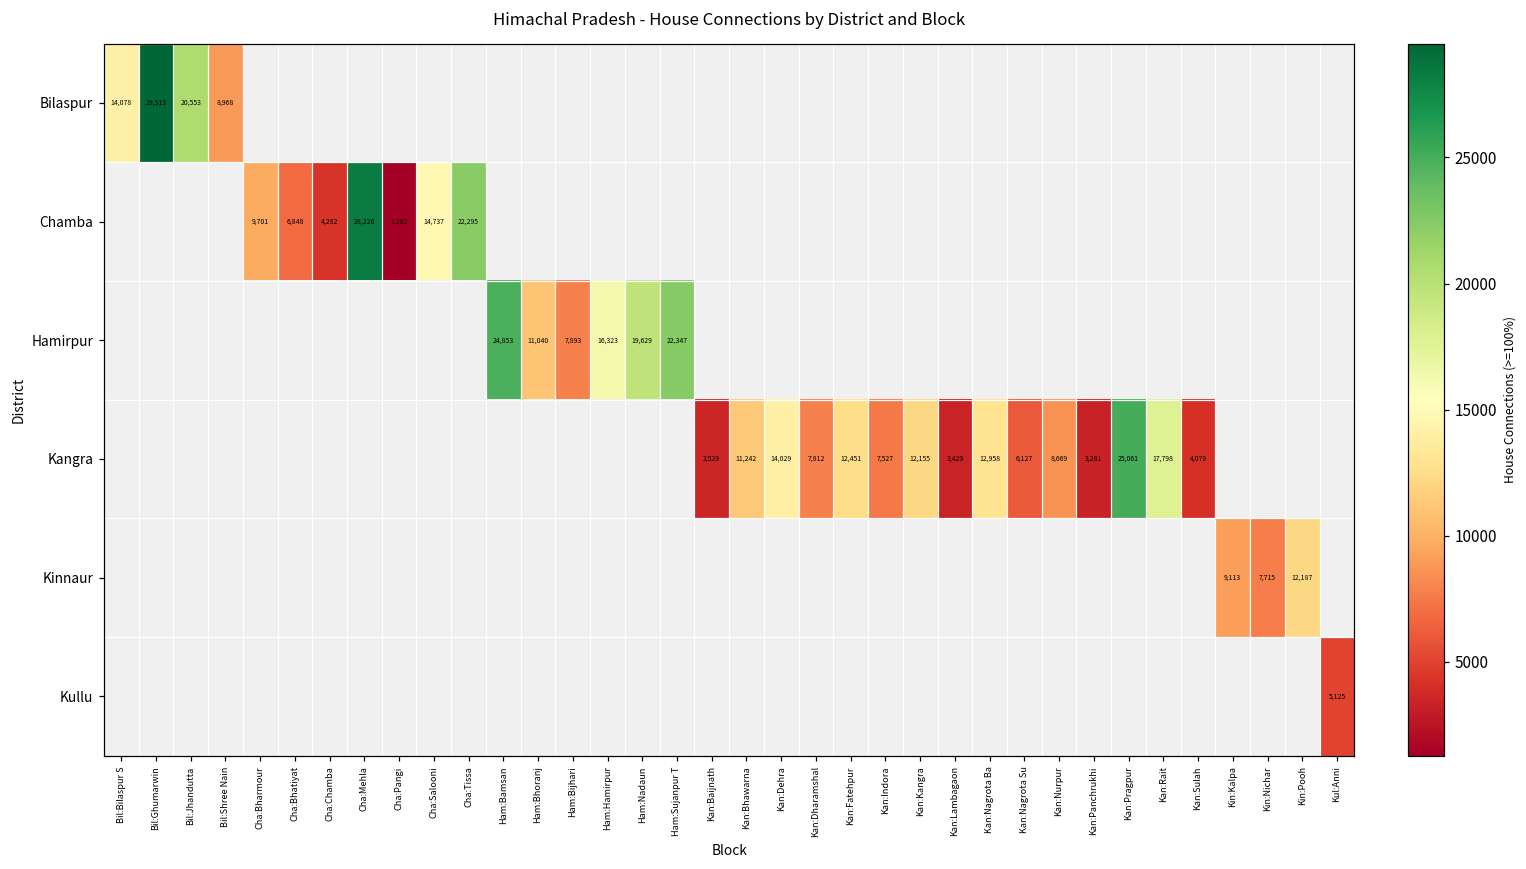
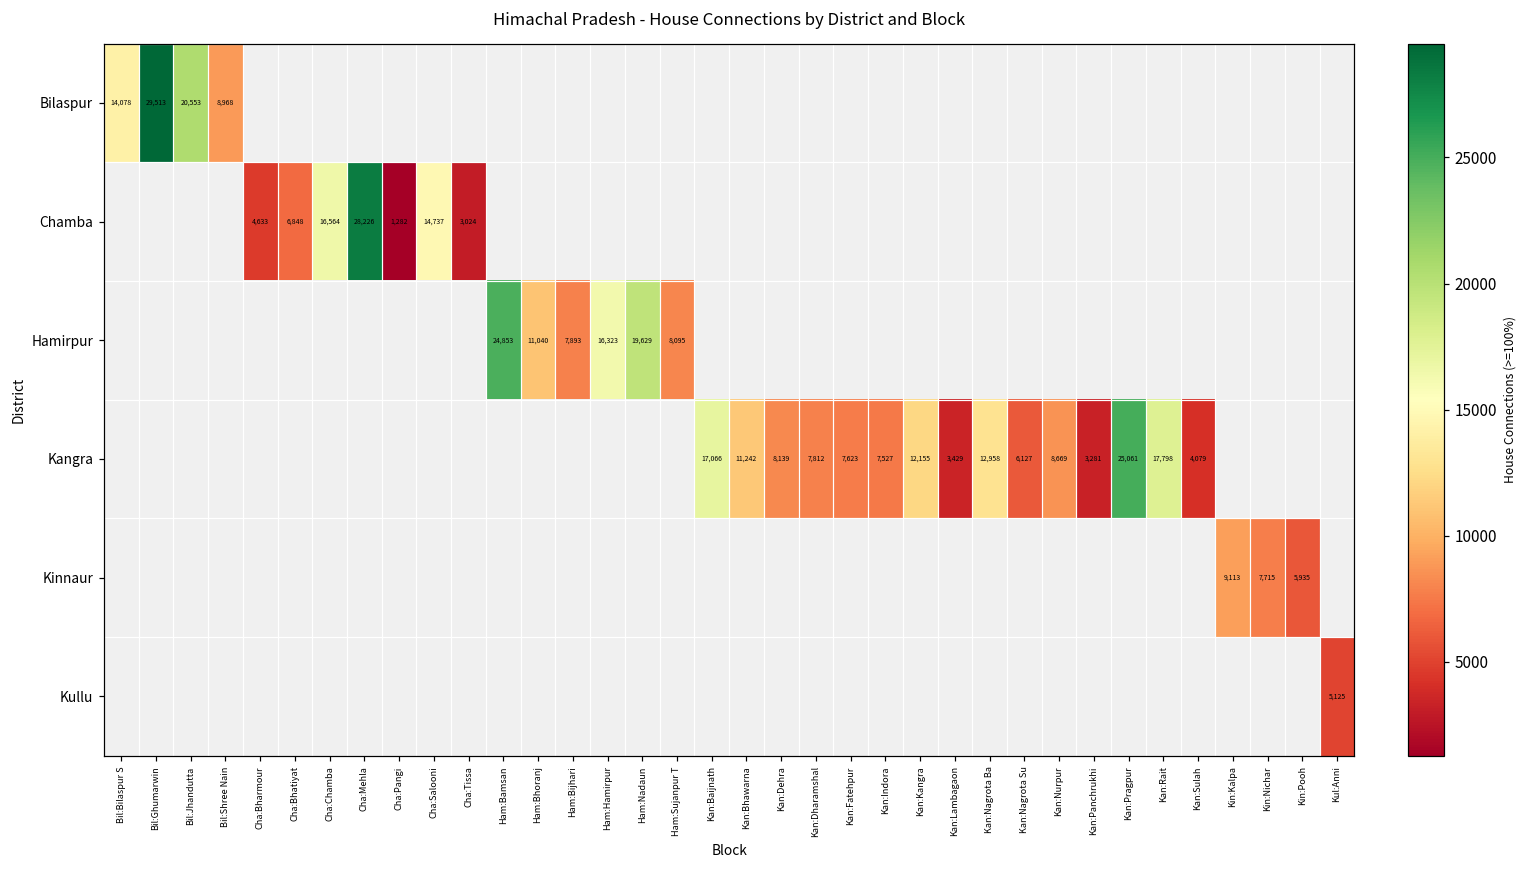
  {
    "Bilaspur": {
      "Bil:Bilaspur S": "14,078",
      "Bil:Ghumarwin": "29,513",
      "Bil:Jhandutta": "20,553",
      "Bil:Shree Nain": "8,968"
    },
    "Chamba": {
-     "Cha:Bharmour": "9,701",
+     "Cha:Bharmour": "4,633",
      "Cha:Bhatiyat": "6,848",
-     "Cha:Chamba": "4,282",
+     "Cha:Chamba": "16,564",
      "Cha:Mehla": "28,226",
      "Cha:Pangi": "1,282",
      "Cha:Salooni": "14,737",
-     "Cha:Tissa": "22,295"
+     "Cha:Tissa": "3,024"
    },
    "Hamirpur": {
      "Ham:Bamsan": "24,853",
      "Ham:Bhoranj": "11,040",
      "Ham:Bijhari": "7,893",
      "Ham:Hamirpur": "16,323",
      "Ham:Nadaun": "19,629",
-     "Ham:Sujanpur T": "22,347"
+     "Ham:Sujanpur T": "8,095"
    },
    "Kangra": {
-     "Kan:Baijnath": "3,529",
+     "Kan:Baijnath": "17,066",
      "Kan:Bhawarna": "11,242",
-     "Kan:Dehra": "14,029",
+     "Kan:Dehra": "8,139",
      "Kan:Dharamshal": "7,812",
-     "Kan:Fatehpur": "12,451",
+     "Kan:Fatehpur": "7,623",
      "Kan:Indora": "7,527",
      "Kan:Kangra": "12,155",
      "Kan:Lambagaon": "3,429",
      "Kan:Nagrota Ba": "12,958",
      "Kan:Nagrota Su": "6,127",
      "Kan:Nurpur": "8,669",
      "Kan:Panchrukhi": "3,281",
      "Kan:Pragpur": "25,061",
      "Kan:Rait": "17,798",
      "Kan:Sulah": "4,079"
    },
    "Kinnaur": {
      "Kin:Kalpa": "9,113",
      "Kin:Nichar": "7,715",
-     "Kin:Pooh": "12,187"
+     "Kin:Pooh": "5,935"
    },
    "Kullu": {
      "Kul:Anni": "5,125"
    }
  }
